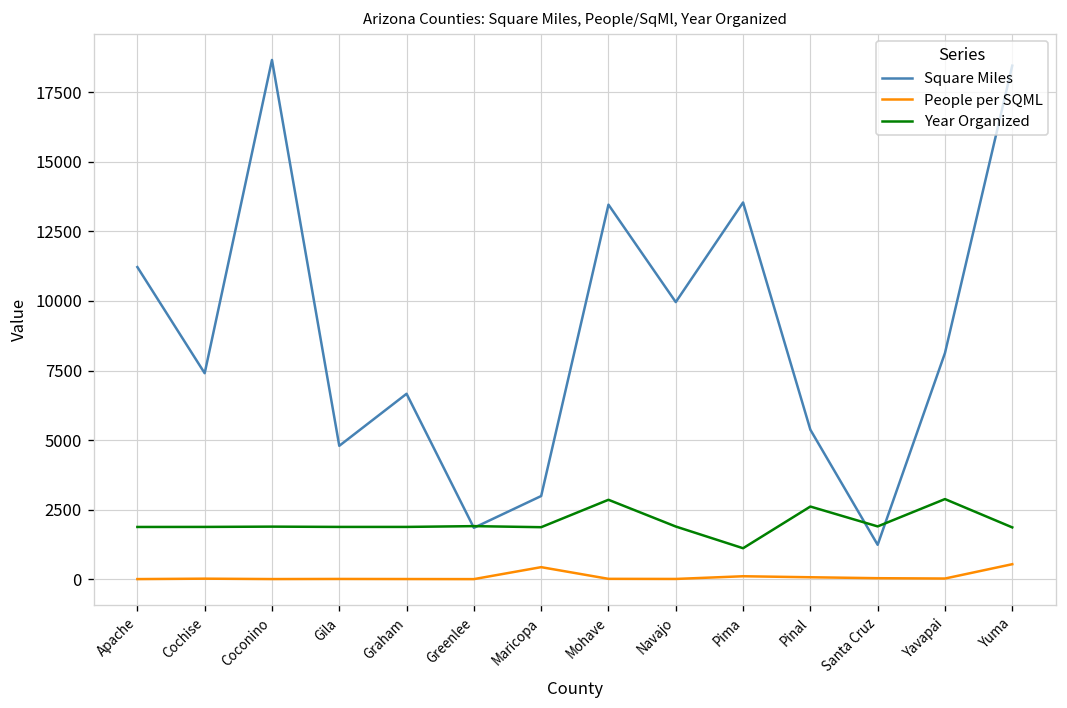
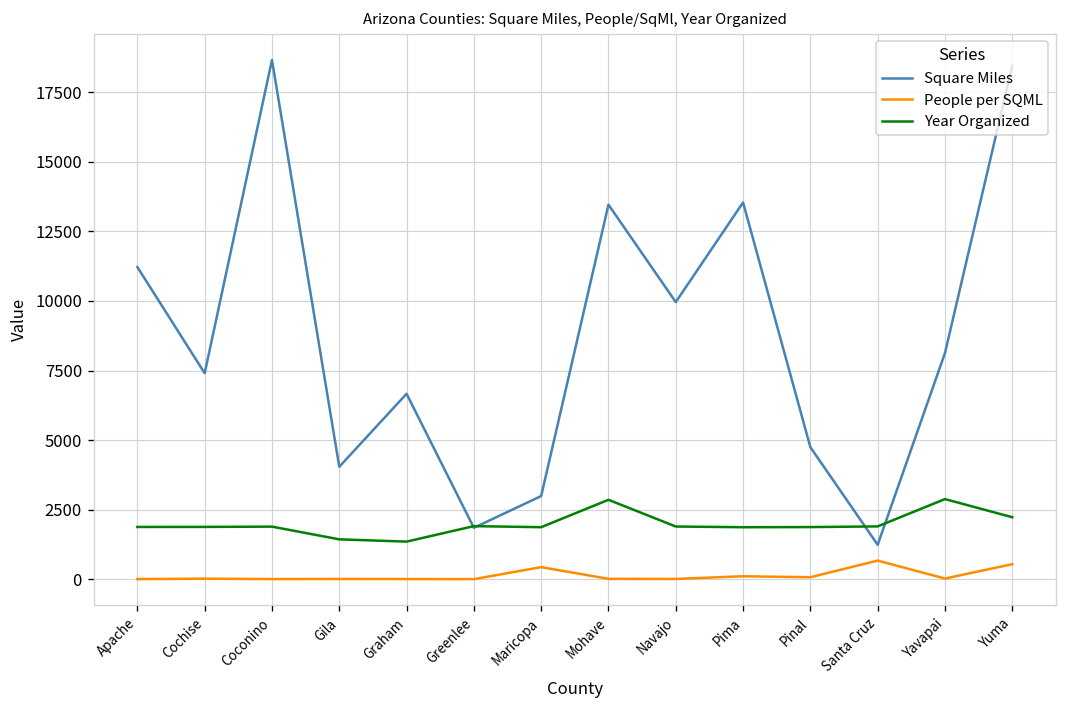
  {
    "Square Miles": {
      "Apache": 11200,
      "Cochise": 7400,
      "Coconino": 18700,
-     "Gila": 4800,
+     "Gila": 4000,
      "Graham": 6700,
      "Maricopa": 3000,
      "Mohave": 13500,
      "Navajo": 10000,
      "Pima": 13500,
-     "Pinal": 5400,
+     "Pinal": 4700,
      "Santa Cruz": 1200,
      "Yavapai": 8100
    },
    "People per SQML": {
      "Apache": 0,
      "Cochise": 0,
      "Coconino": 0,
      "Gila": 0,
      "Graham": 0,
      "Greenlee": 0,
      "Maricopa": 400,
      "Mohave": 0,
      "Navajo": 0,
      "Pima": 100,
      "Pinal": 100,
-     "Santa Cruz": 0,
+     "Santa Cruz": 700,
      "Yavapai": 0,
      "Yuma": 500
    },
    "Year Organized": {
      "Apache": 1900,
      "Cochise": 1900,
      "Coconino": 1900,
-     "Gila": 1900,
-     "Graham": 1900,
+     "Gila": 1400,
+     "Graham": 1400,
      "Maricopa": 1900,
      "Mohave": 2900,
      "Navajo": 1900,
-     "Pima": 1100,
-     "Pinal": 2600,
+     "Pima": 1900,
+     "Pinal": 1900,
      "Santa Cruz": 1900,
      "Yavapai": 2900,
-     "Yuma": 1900
+     "Yuma": 2200
    }
  }
